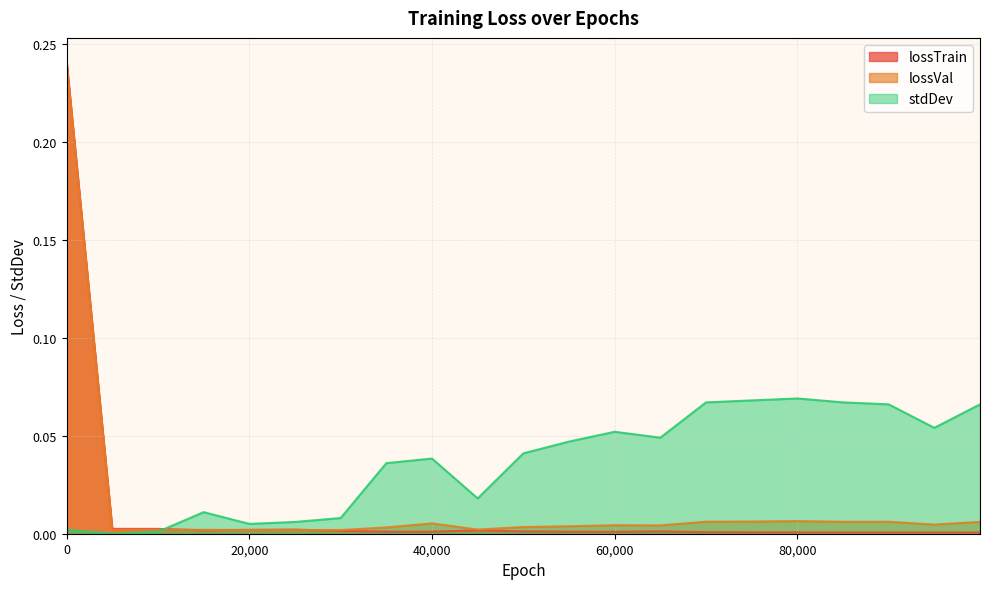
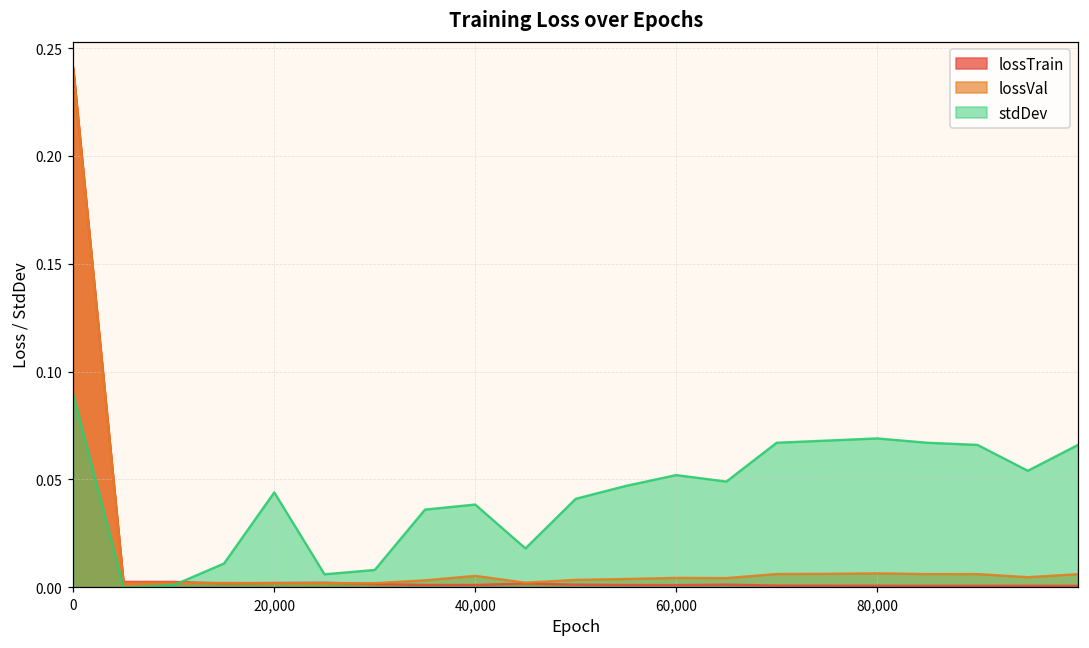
  {
    "stdDev": {
-     "0": 0.002,
-     "20,000": 0.005,
+     "0": 0.089,
+     "20,000": 0.044,
      "40,000": 0.038,
      "60,000": 0.052,
      "80,000": 0.069
    }
  }
